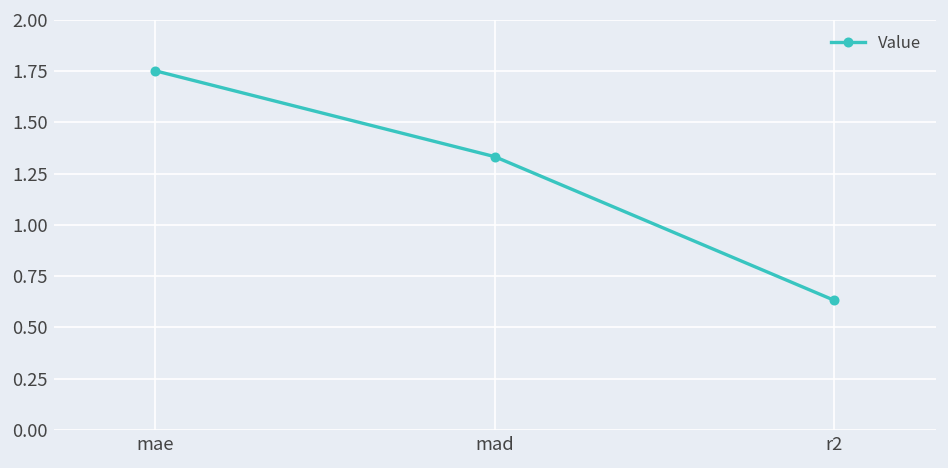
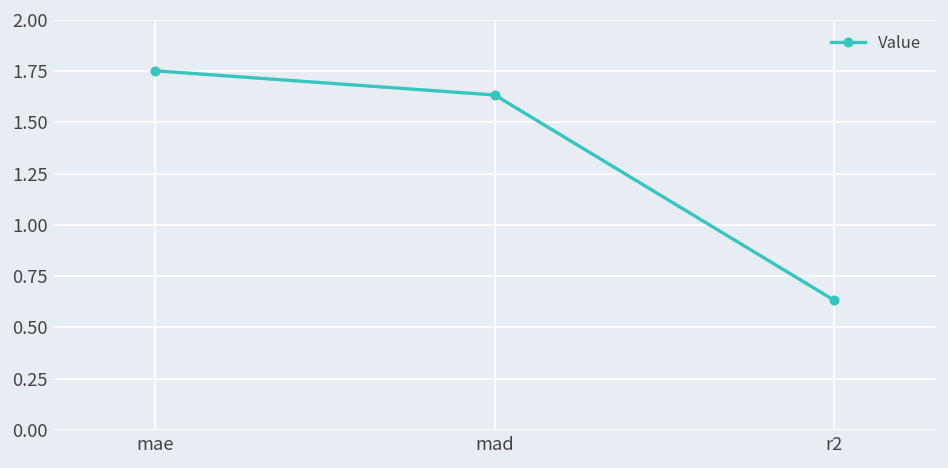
  {
    "mae": 1.75,
-   "mad": 1.33,
+   "mad": 1.63,
    "r2": 0.63
  }
